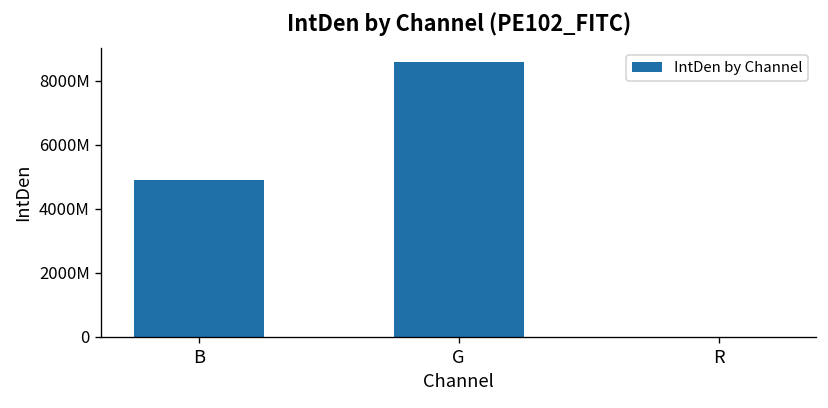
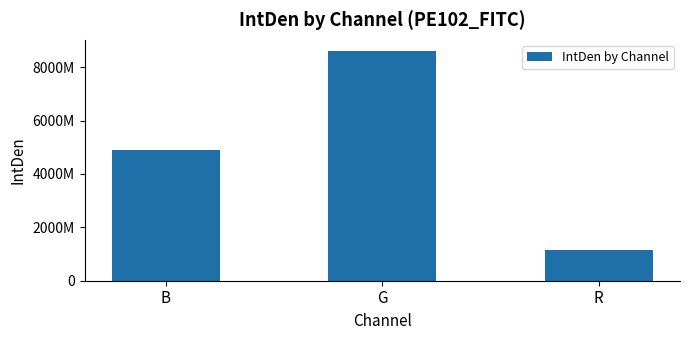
  {
    "B": 4900000000,
    "G": 8600000000,
-   "R": 0
+   "R": 1200000000
  }
